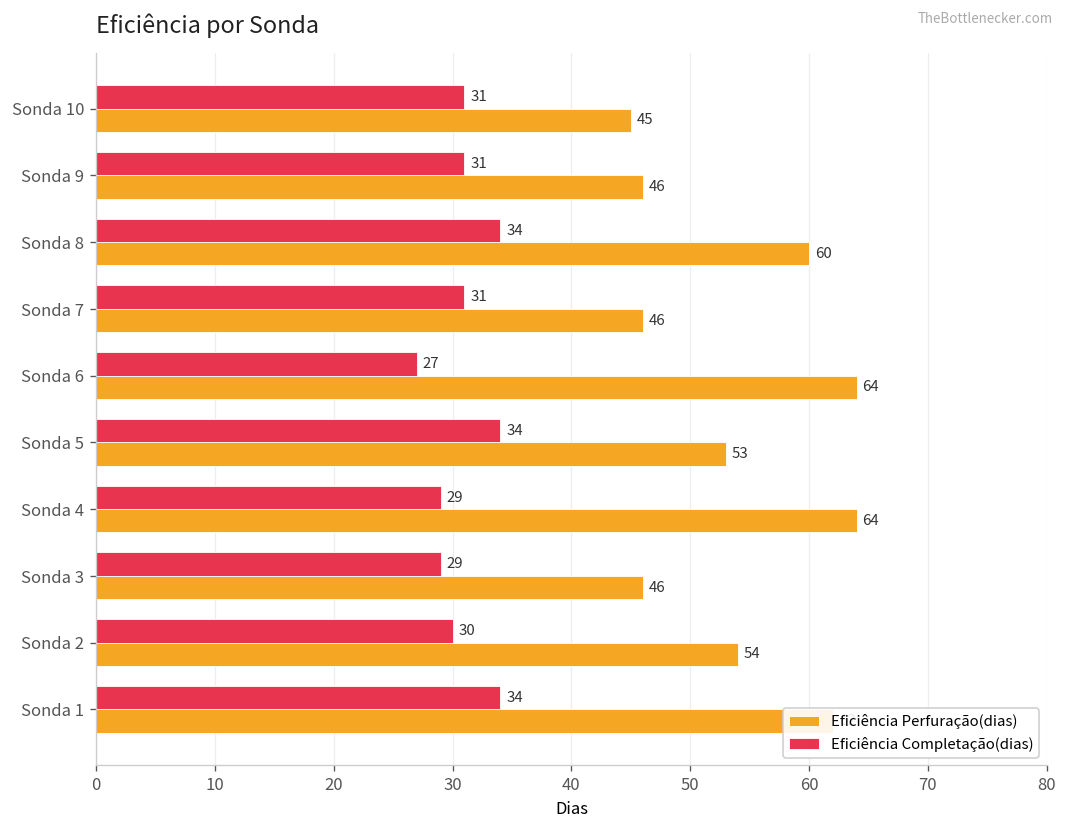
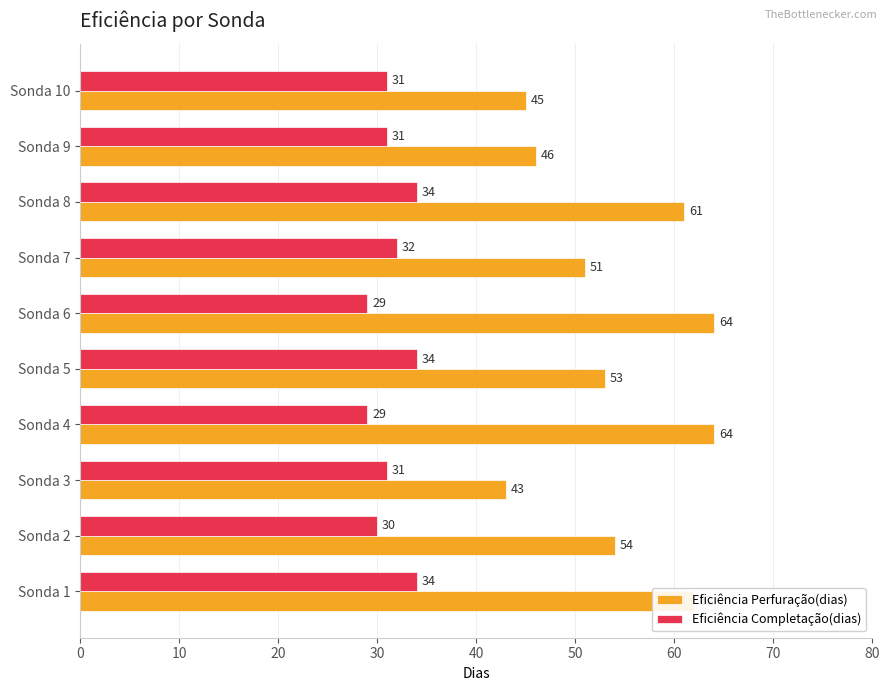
  {
    "Eficiência Perfuração(dias)": {
      "Sonda 10": 45,
      "Sonda 9": 46,
-     "Sonda 8": 60,
-     "Sonda 7": 46,
+     "Sonda 8": 61,
+     "Sonda 7": 51,
      "Sonda 6": 64,
      "Sonda 5": 53,
      "Sonda 4": 64,
-     "Sonda 3": 46,
+     "Sonda 3": 43,
      "Sonda 2": 54
    },
    "Eficiência Completação(dias)": {
      "Sonda 10": 31,
      "Sonda 9": 31,
      "Sonda 8": 34,
-     "Sonda 7": 31,
-     "Sonda 6": 27,
+     "Sonda 7": 32,
+     "Sonda 6": 29,
      "Sonda 5": 34,
      "Sonda 4": 29,
-     "Sonda 3": 29,
+     "Sonda 3": 31,
      "Sonda 2": 30,
      "Sonda 1": 34
    }
  }
